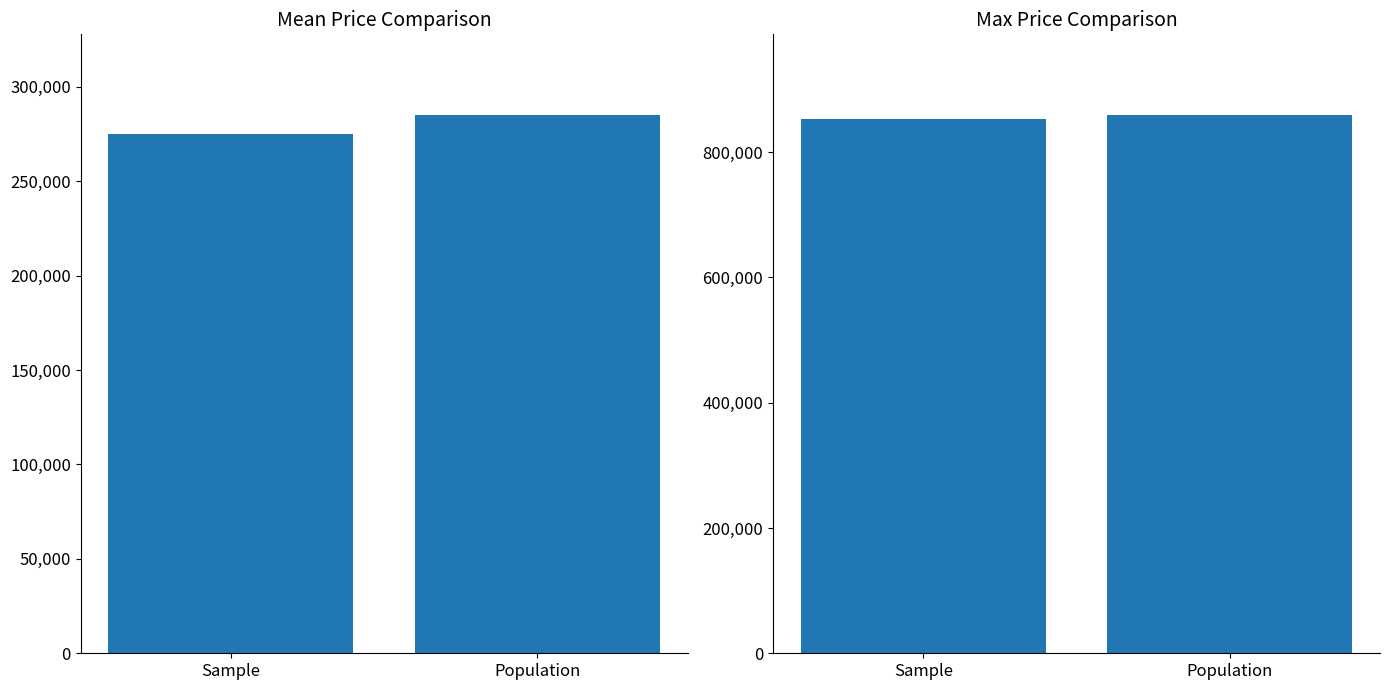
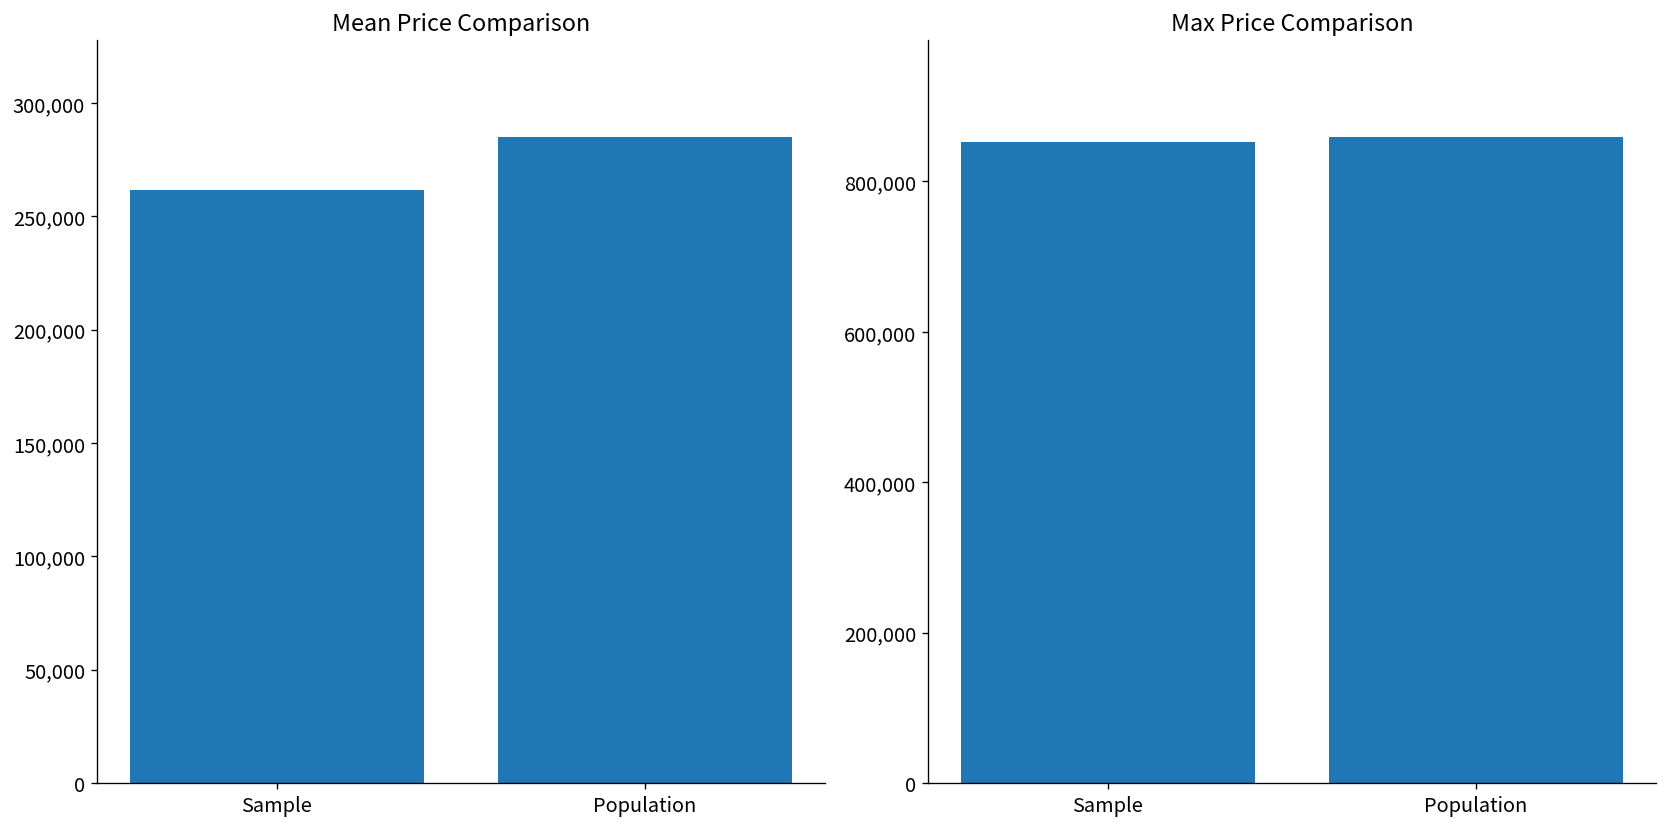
  {
    "Mean Price Comparison": {
-     "Sample": "275,000",
+     "Sample": "262,000",
      "Population": "285,000"
    },
    "Max Price Comparison": {
      "Sample": "850,000",
      "Population": "860,000"
    }
  }
